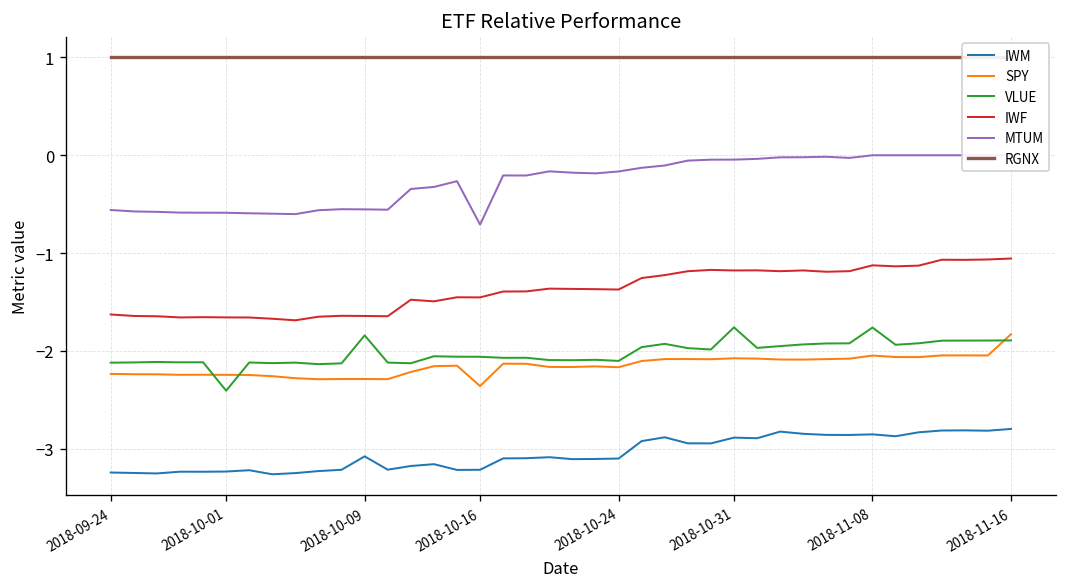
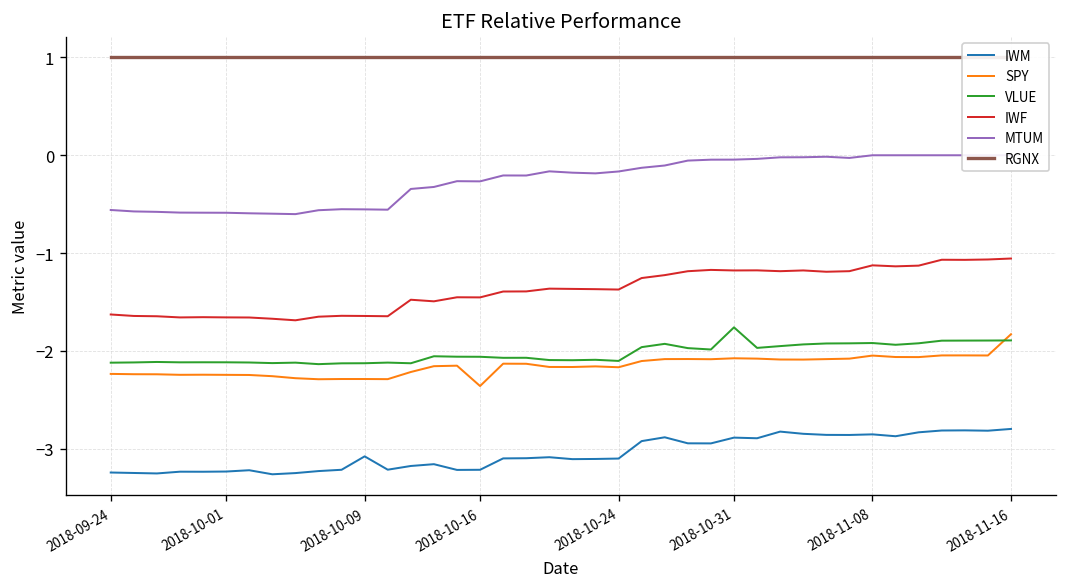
  {
    "IWM": {
      "2018-09-24": -3.2,
      "2018-10-01": -3.2,
      "2018-10-09": -3.1,
      "2018-10-16": -3.2,
      "2018-10-24": -3.1,
      "2018-10-31": -2.9,
      "2018-11-08": -2.9,
      "2018-11-16": -2.8
    },
    "SPY": {
      "2018-09-24": -2.2,
      "2018-10-01": -2.2,
      "2018-10-09": -2.3,
      "2018-10-16": -2.4,
      "2018-10-24": -2.2,
      "2018-10-31": -2.1,
      "2018-11-08": -2.0,
      "2018-11-16": -1.8
    },
    "VLUE": {
      "2018-09-24": -2.1,
-     "2018-10-01": -2.4,
-     "2018-10-09": -1.8,
+     "2018-10-01": -2.1,
+     "2018-10-09": -2.1,
      "2018-10-16": -2.1,
      "2018-10-24": -2.1,
      "2018-10-31": -1.8,
-     "2018-11-08": -1.8,
+     "2018-11-08": -1.9,
      "2018-11-16": -1.9
    },
    "IWF": {
      "2018-09-24": -1.6,
      "2018-10-01": -1.7,
      "2018-10-09": -1.6,
      "2018-10-16": -1.5,
      "2018-10-24": -1.4,
      "2018-10-31": -1.2,
      "2018-11-08": -1.1,
      "2018-11-16": -1.1
    },
    "MTUM": {
      "2018-09-24": -0.6,
      "2018-10-01": -0.6,
      "2018-10-09": -0.6,
-     "2018-10-16": -0.7,
+     "2018-10-16": -0.3,
      "2018-10-24": -0.2,
      "2018-10-31": 0.0,
      "2018-11-08": 0.0
    },
    "RGNX": {
      "2018-09-24": 1.0,
      "2018-10-01": 1.0,
      "2018-10-09": 1.0,
      "2018-10-16": 1.0,
      "2018-10-24": 1.0,
      "2018-10-31": 1.0,
      "2018-11-08": 1.0
    }
  }
